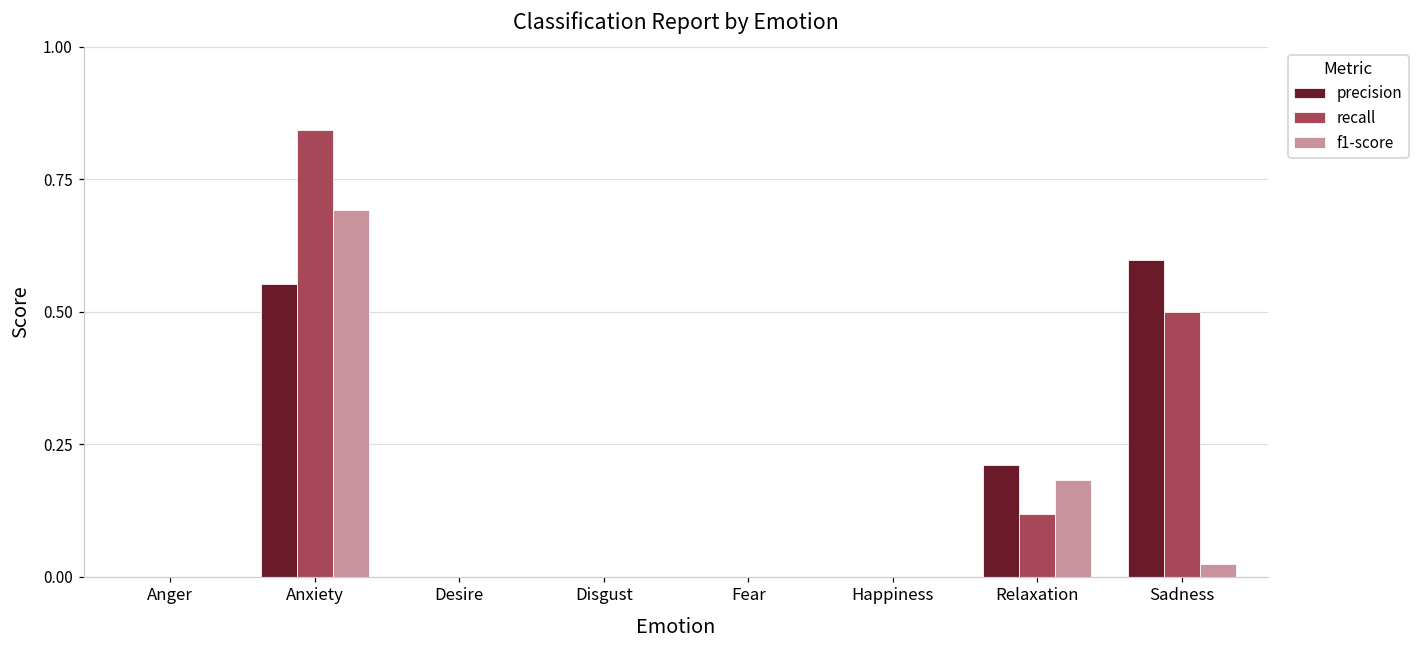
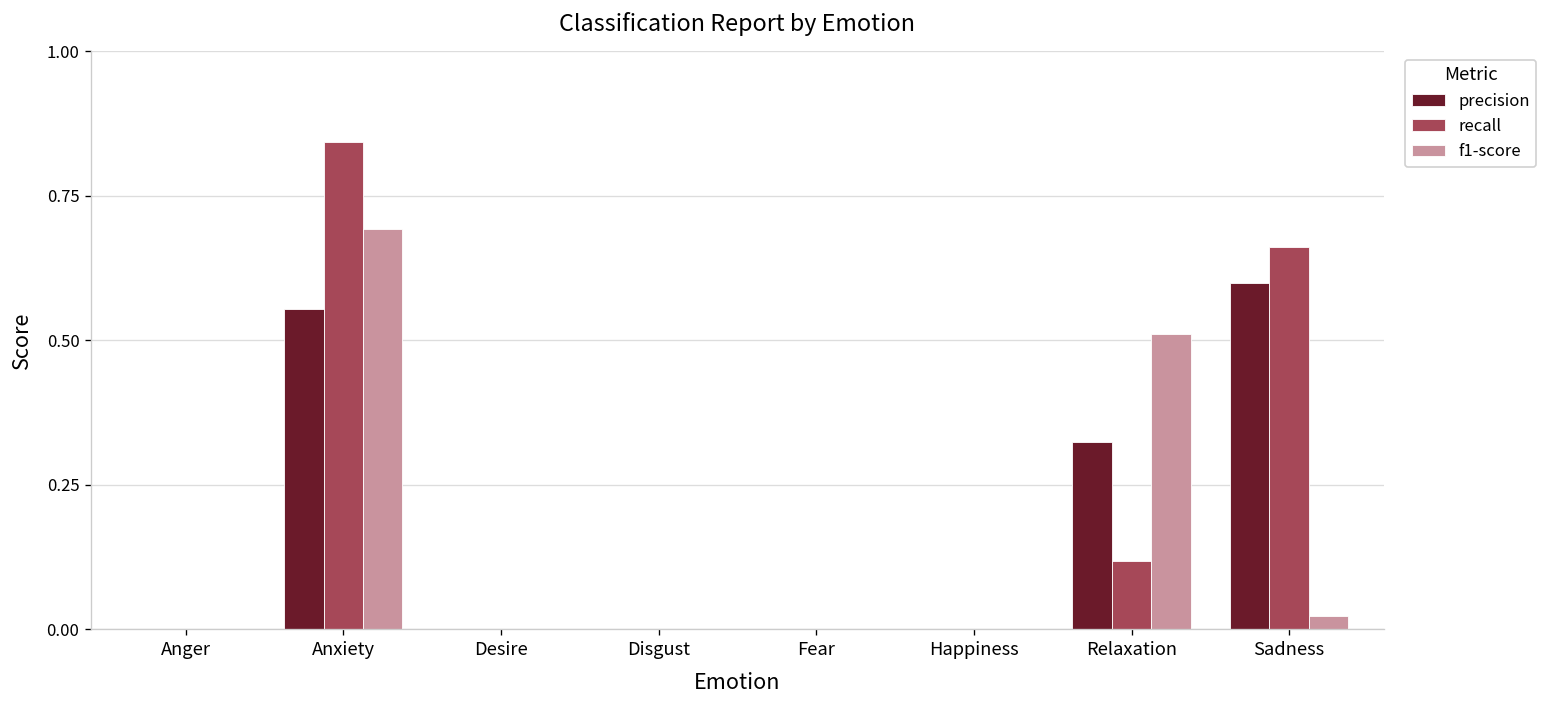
  {
    "precision": {
      "Anger": 0.00,
      "Anxiety": 0.55,
      "Desire": 0.00,
      "Disgust": 0.00,
      "Fear": 0.00,
      "Happiness": 0.00,
-     "Relaxation": 0.21,
+     "Relaxation": 0.32,
      "Sadness": 0.60
    },
    "recall": {
      "Anger": 0.00,
      "Anxiety": 0.84,
      "Desire": 0.00,
      "Disgust": 0.00,
      "Fear": 0.00,
      "Happiness": 0.00,
      "Relaxation": 0.12,
-     "Sadness": 0.50
+     "Sadness": 0.66
    },
    "f1-score": {
      "Anger": 0.00,
      "Anxiety": 0.69,
      "Desire": 0.00,
      "Disgust": 0.00,
      "Fear": 0.00,
      "Happiness": 0.00,
-     "Relaxation": 0.18,
+     "Relaxation": 0.51,
      "Sadness": 0.02
    }
  }
